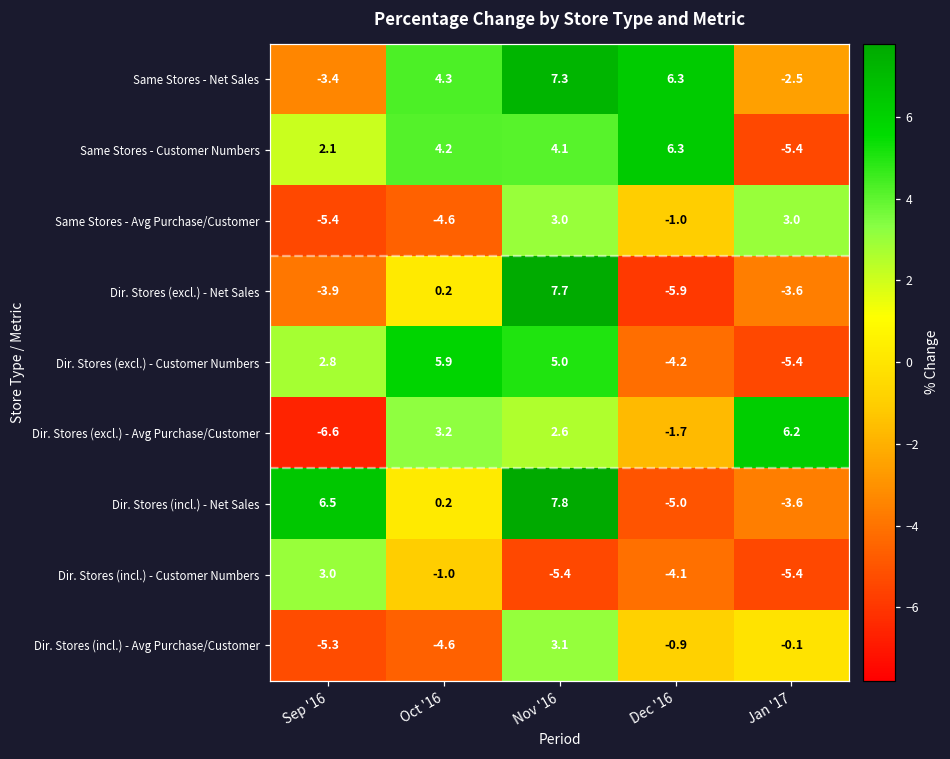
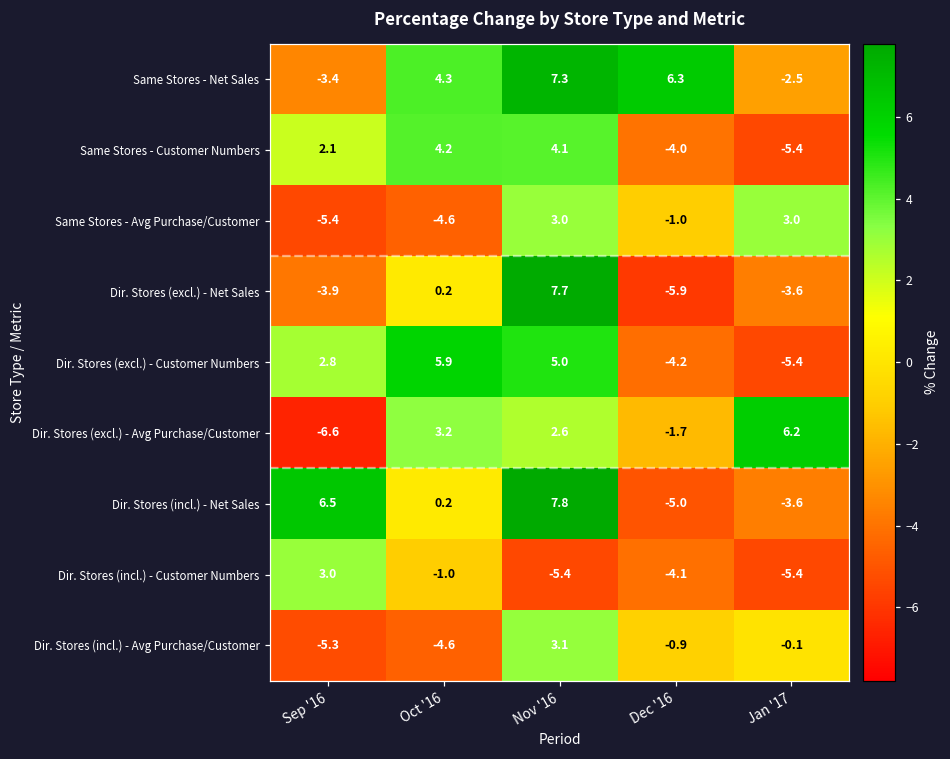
  {
    "Same Stores - Net Sales": {
      "Sep '16": -3.4,
      "Oct '16": 4.3,
      "Nov '16": 7.3,
      "Dec '16": 6.3,
      "Jan '17": -2.5
    },
    "Same Stores - Customer Numbers": {
      "Sep '16": 2.1,
      "Oct '16": 4.2,
      "Nov '16": 4.1,
-     "Dec '16": 6.3,
+     "Dec '16": -4.0,
      "Jan '17": -5.4
    },
    "Same Stores - Avg Purchase/Customer": {
      "Sep '16": -5.4,
      "Oct '16": -4.6,
      "Nov '16": 3.0,
      "Dec '16": -1.0,
      "Jan '17": 3.0
    },
    "Dir. Stores (excl.) - Net Sales": {
      "Sep '16": -3.9,
      "Oct '16": 0.2,
      "Nov '16": 7.7,
      "Dec '16": -5.9,
      "Jan '17": -3.6
    },
    "Dir. Stores (excl.) - Customer Numbers": {
      "Sep '16": 2.8,
      "Oct '16": 5.9,
      "Nov '16": 5.0,
      "Dec '16": -4.2,
      "Jan '17": -5.4
    },
    "Dir. Stores (excl.) - Avg Purchase/Customer": {
      "Sep '16": -6.6,
      "Oct '16": 3.2,
      "Nov '16": 2.6,
      "Dec '16": -1.7,
      "Jan '17": 6.2
    },
    "Dir. Stores (incl.) - Net Sales": {
      "Sep '16": 6.5,
      "Oct '16": 0.2,
      "Nov '16": 7.8,
      "Dec '16": -5.0,
      "Jan '17": -3.6
    },
    "Dir. Stores (incl.) - Customer Numbers": {
      "Sep '16": 3.0,
      "Oct '16": -1.0,
      "Nov '16": -5.4,
      "Dec '16": -4.1,
      "Jan '17": -5.4
    },
    "Dir. Stores (incl.) - Avg Purchase/Customer": {
      "Sep '16": -5.3,
      "Oct '16": -4.6,
      "Nov '16": 3.1,
      "Dec '16": -0.9,
      "Jan '17": -0.1
    }
  }
